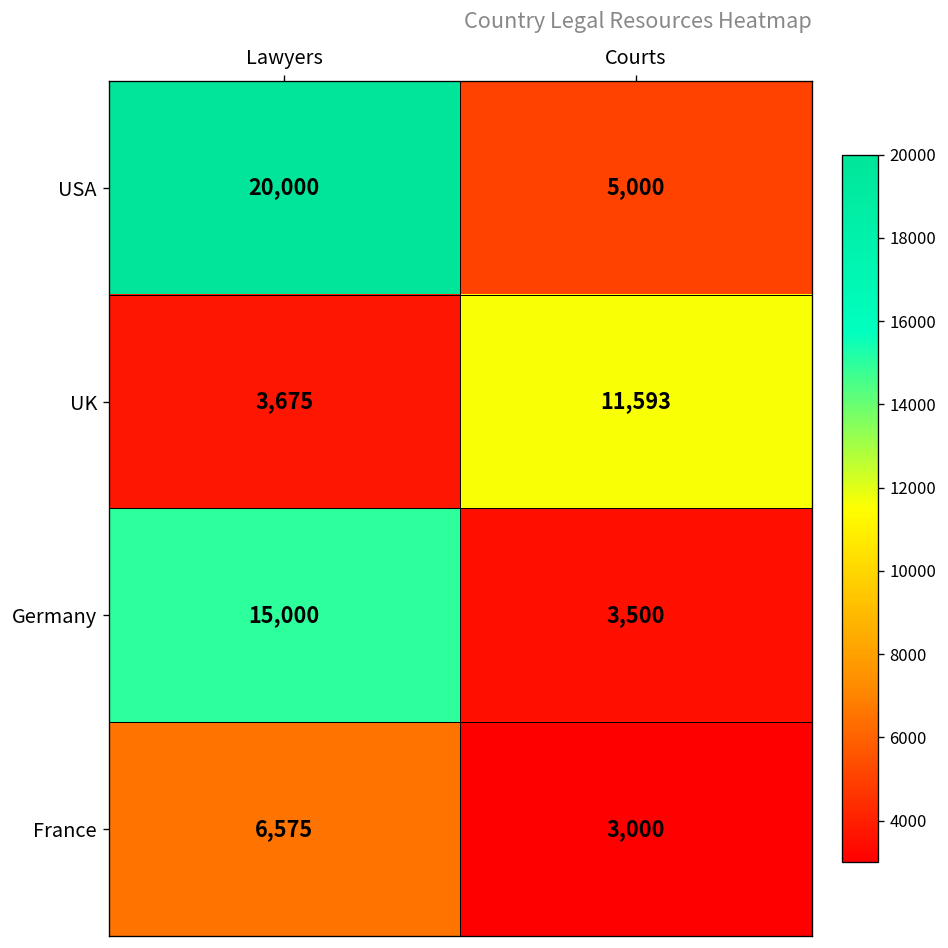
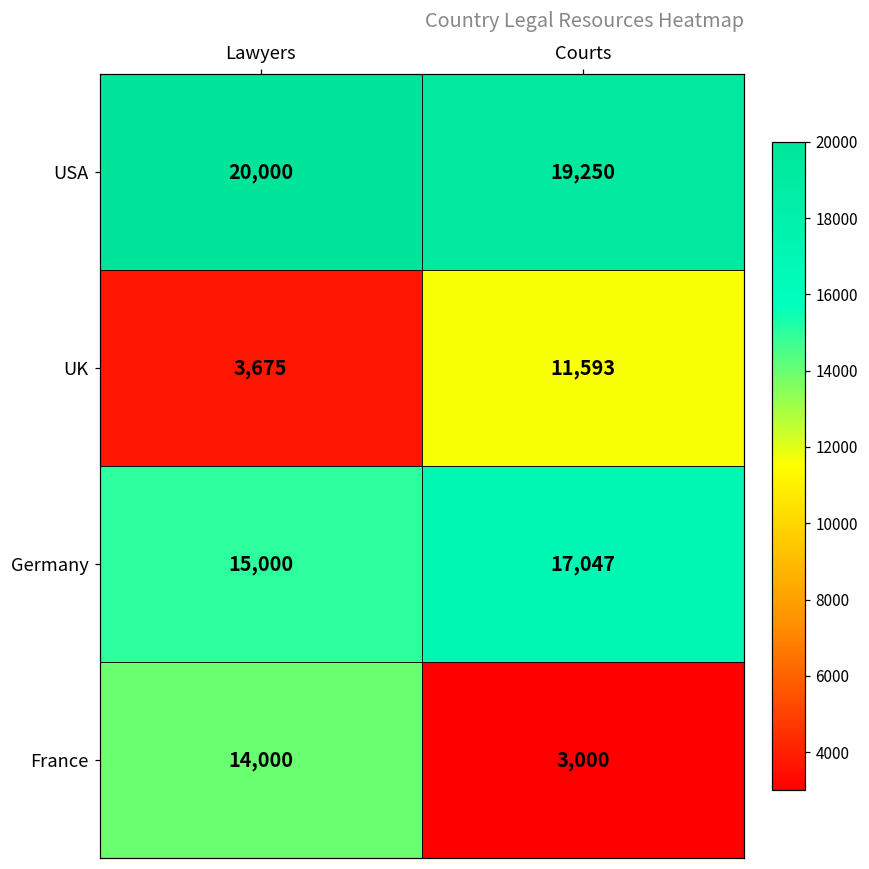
  {
    "USA": {
      "Lawyers": "20,000",
-     "Courts": "5,000"
+     "Courts": "19,250"
    },
    "UK": {
      "Lawyers": "3,675",
      "Courts": "11,593"
    },
    "Germany": {
      "Lawyers": "15,000",
-     "Courts": "3,500"
+     "Courts": "17,047"
    },
    "France": {
-     "Lawyers": "6,575",
+     "Lawyers": "14,000",
      "Courts": "3,000"
    }
  }
